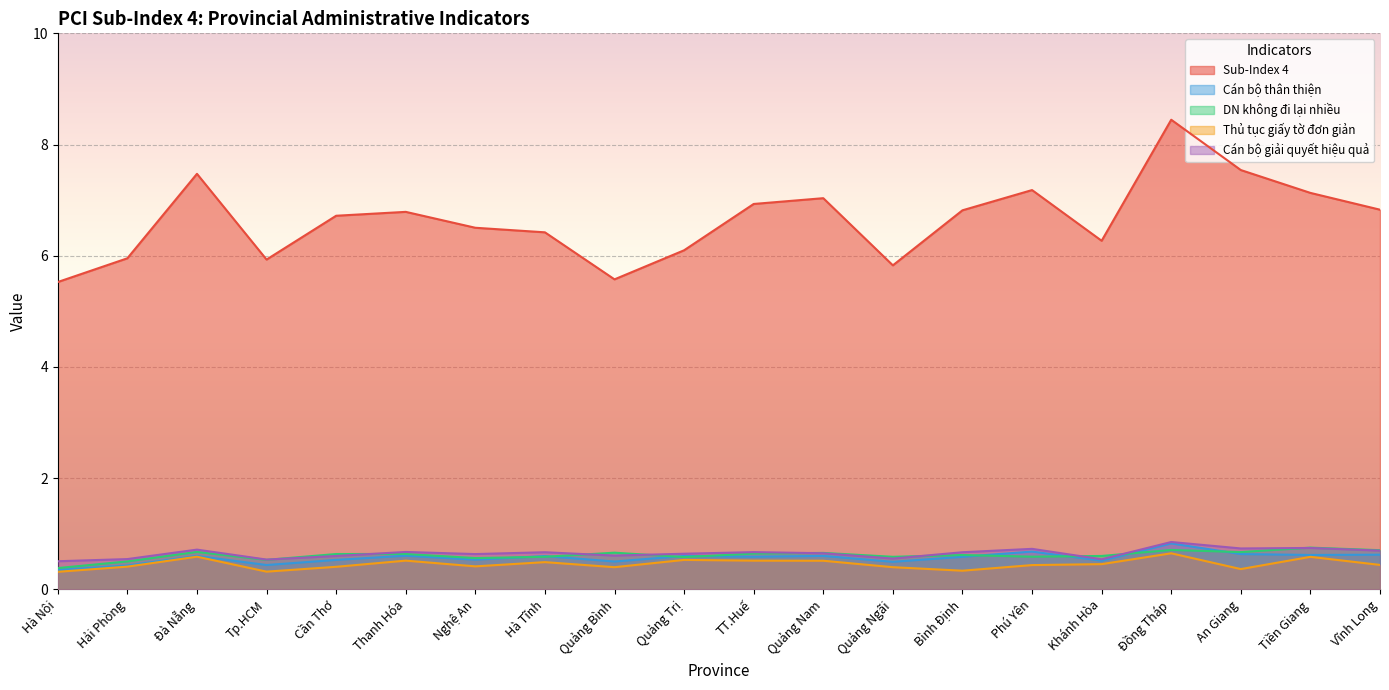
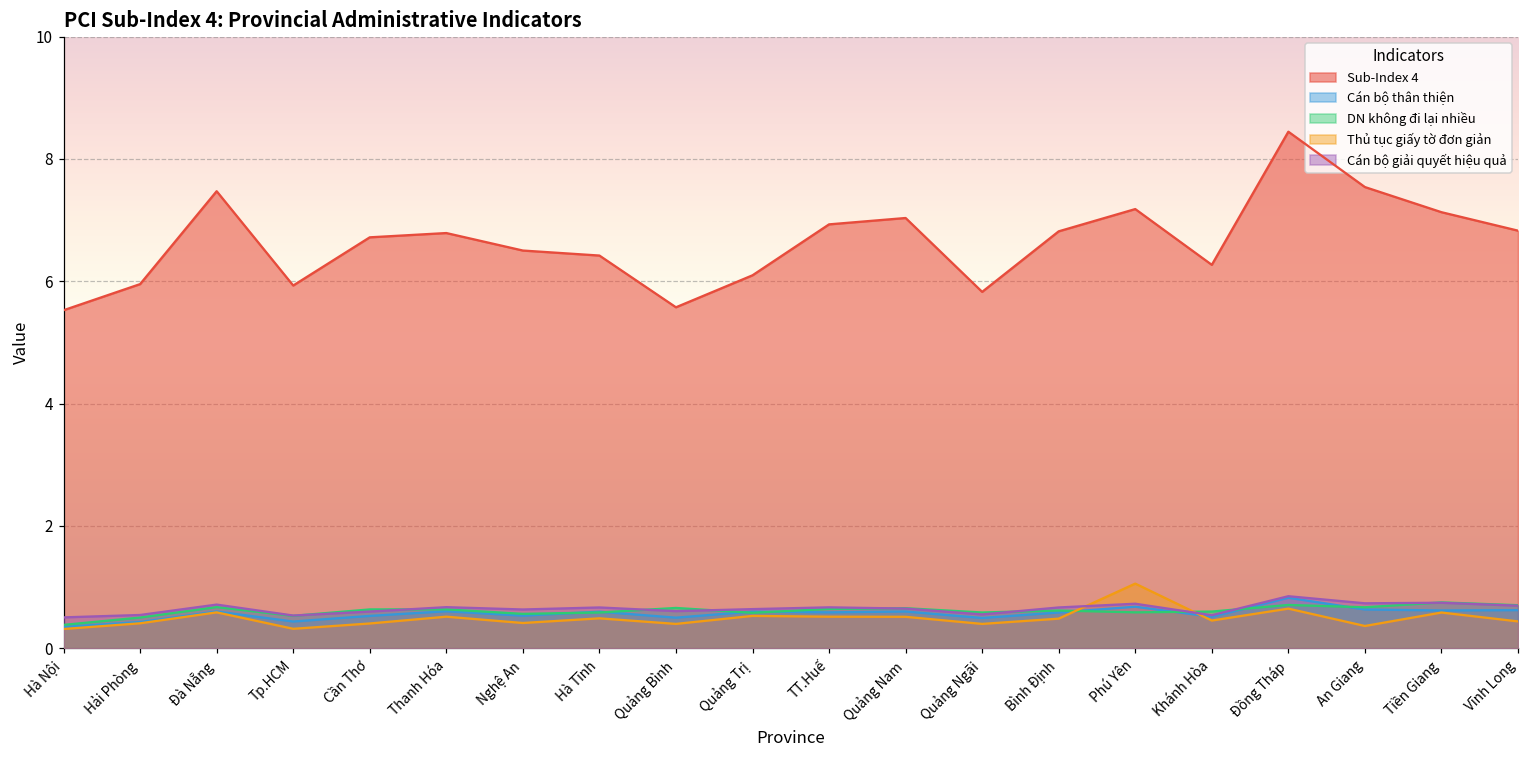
  {
    "Sub-Index 4": {
      "Hà Nội": 5.5,
      "Hải Phòng": 6.0,
      "Đà Nẵng": 7.5,
      "Tp.HCM": 5.9,
      "Cần Thơ": 6.7,
      "Thanh Hóa": 6.8,
      "Nghệ An": 6.5,
      "Hà Tĩnh": 6.4,
      "Quảng Bình": 5.6,
      "Quảng Trị": 6.1,
      "TT.Huế": 6.9,
      "Quảng Nam": 7.0,
      "Quảng Ngãi": 5.8,
      "Bình Định": 6.8,
      "Phú Yên": 7.2,
      "Khánh Hòa": 6.3,
      "Đồng Tháp": 8.4,
      "An Giang": 7.5,
      "Tiền Giang": 7.1,
      "Vĩnh Long": 6.8
    },
    "Cán bộ thân thiện": {
      "Tp.HCM": 0.4,
      "Cần Thơ": 0.5,
      "Quảng Bình": 0.5,
      "TT.Huế": 0.6,
      "Quảng Nam": 0.6,
      "Quảng Ngãi": 0.5,
      "Phú Yên": 0.7,
      "Vĩnh Long": 0.6
    },
    "DN không đi lại nhiều": {
      "Quảng Bình": 0.7,
      "Phú Yên": 0.6,
      "Khánh Hòa": 0.6,
      "Đồng Tháp": 0.7
    },
    "Thủ tục giấy tờ đơn giản": {
      "Tp.HCM": 0.3,
      "Cần Thơ": 0.4,
      "Thanh Hóa": 0.5,
      "Nghệ An": 0.4,
      "Hà Tĩnh": 0.5,
      "Quảng Bình": 0.4,
      "Quảng Trị": 0.5,
      "TT.Huế": 0.5,
      "Quảng Nam": 0.5,
      "Quảng Ngãi": 0.4,
-     "Bình Định": 0.3,
-     "Phú Yên": 0.4,
+     "Bình Định": 0.5,
+     "Phú Yên": 1.1,
      "Khánh Hòa": 0.5,
      "Đồng Tháp": 0.6,
      "An Giang": 0.4,
      "Vĩnh Long": 0.4
    },
    "Cán bộ giải quyết hiệu quả": {
      "Hà Nội": 0.5,
      "Nghệ An": 0.6,
      "Hà Tĩnh": 0.7,
      "Quảng Bình": 0.6,
      "Bình Định": 0.7,
      "Phú Yên": 0.7,
      "An Giang": 0.7
    }
  }
